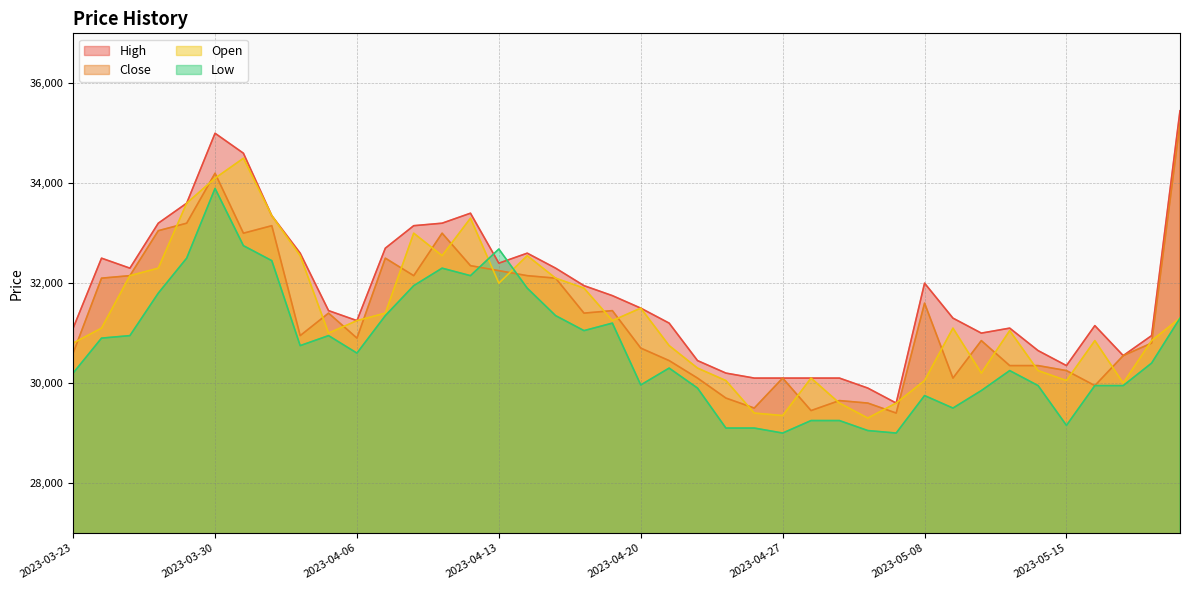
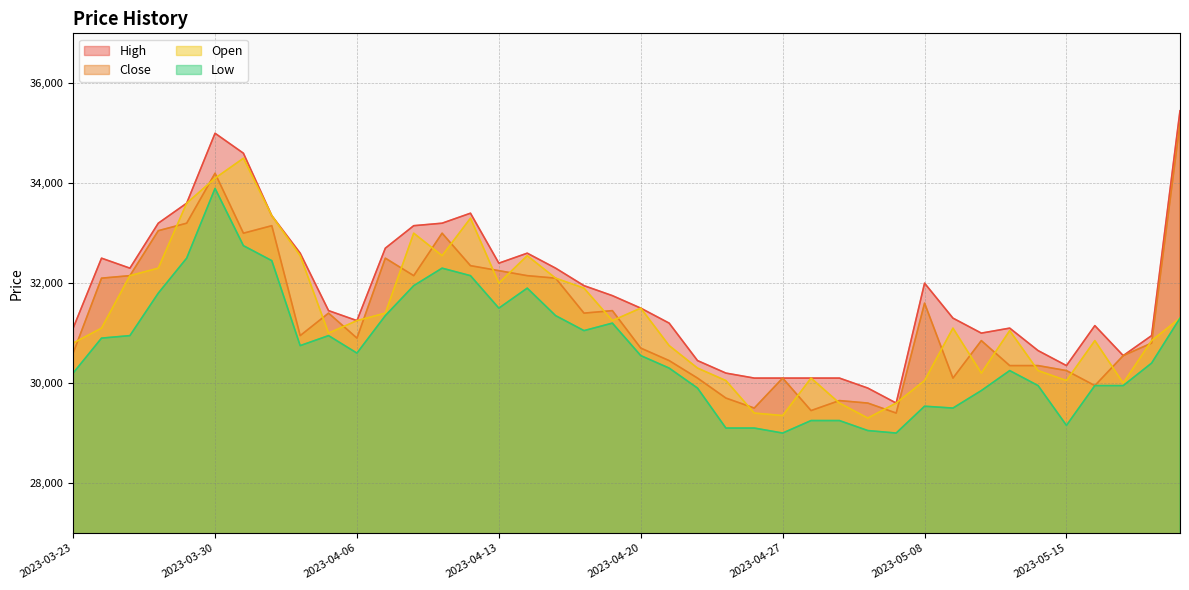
  {
    "Low": {
      "2023-03-23": "30,200",
      "2023-03-30": "33,900",
      "2023-04-06": "30,600",
-     "2023-04-13": "32,700",
-     "2023-04-20": "30,000",
+     "2023-04-13": "31,500",
+     "2023-04-20": "30,600",
      "2023-04-27": "29,000",
-     "2023-05-08": "29,800",
+     "2023-05-08": "29,500",
      "2023-05-15": "29,200"
    }
  }
